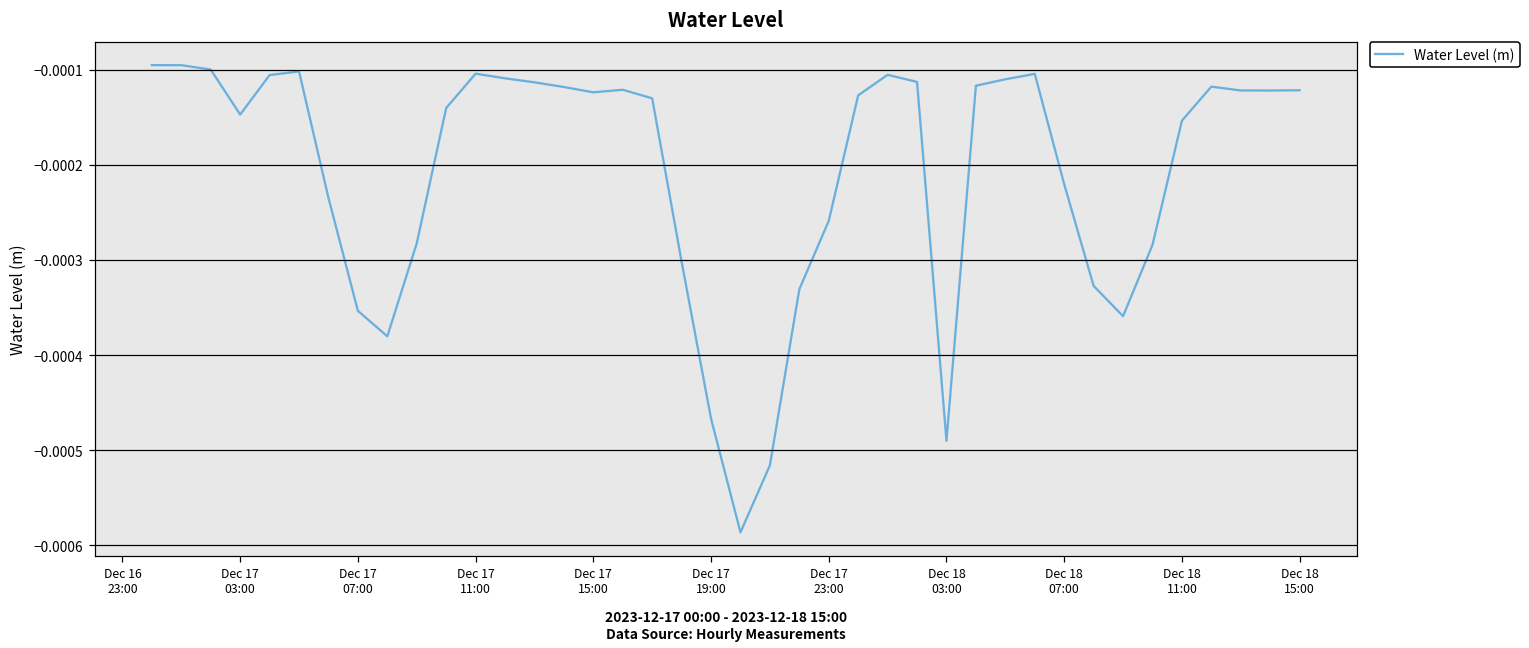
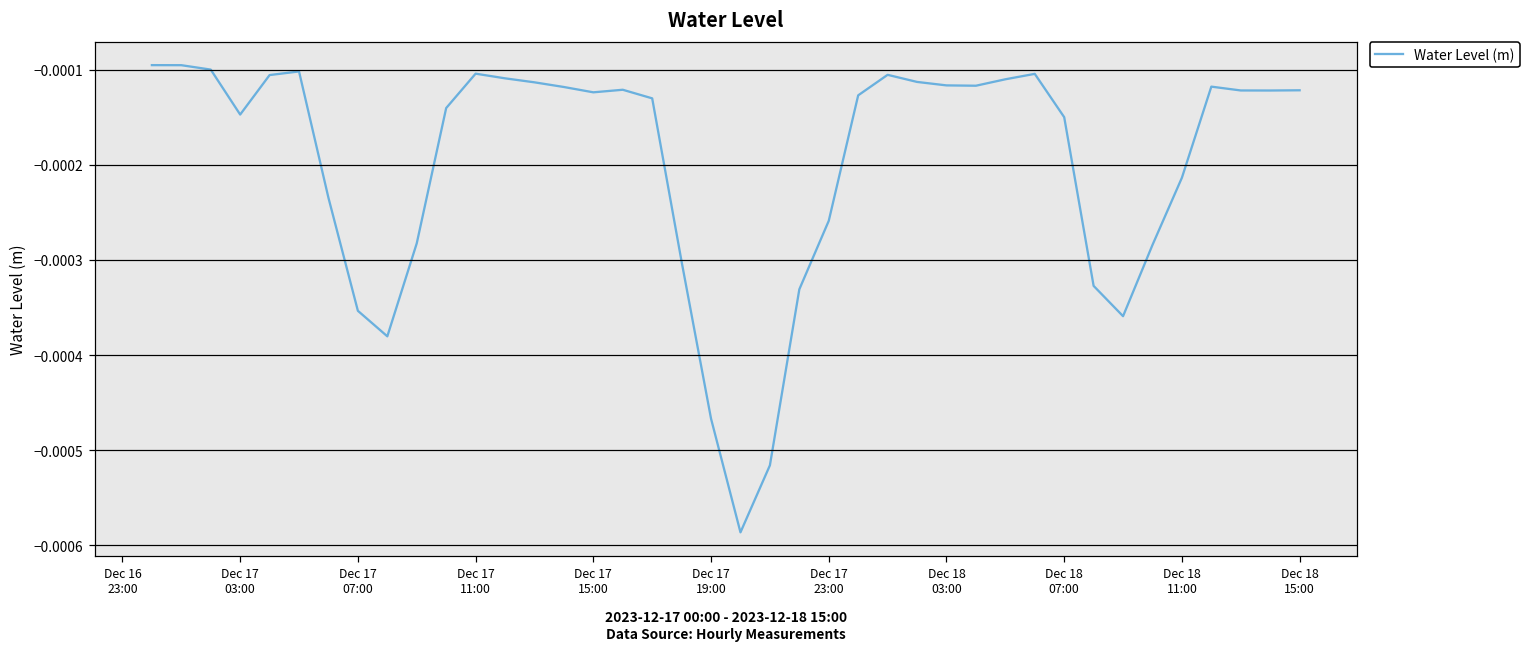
  {
    "Dec 17 03:00": -0.00015,
    "Dec 17 07:00": -0.00035,
    "Dec 17 11:00": -0.00010,
    "Dec 17 15:00": -0.00012,
    "Dec 17 19:00": -0.00047,
    "Dec 17 23:00": -0.00026,
-   "Dec 18 03:00": -0.00049,
-   "Dec 18 07:00": -0.00022,
-   "Dec 18 11:00": -0.00015,
+   "Dec 18 03:00": -0.00012,
+   "Dec 18 07:00": -0.00015,
+   "Dec 18 11:00": -0.00021,
    "Dec 18 15:00": -0.00012
  }
